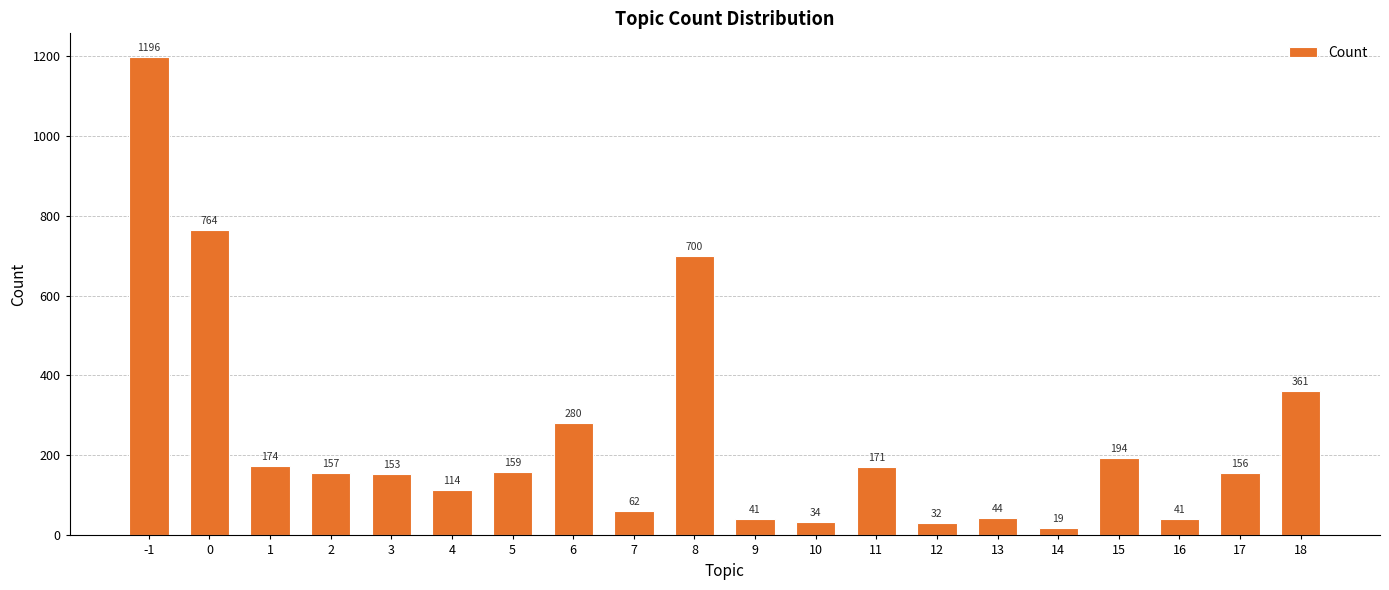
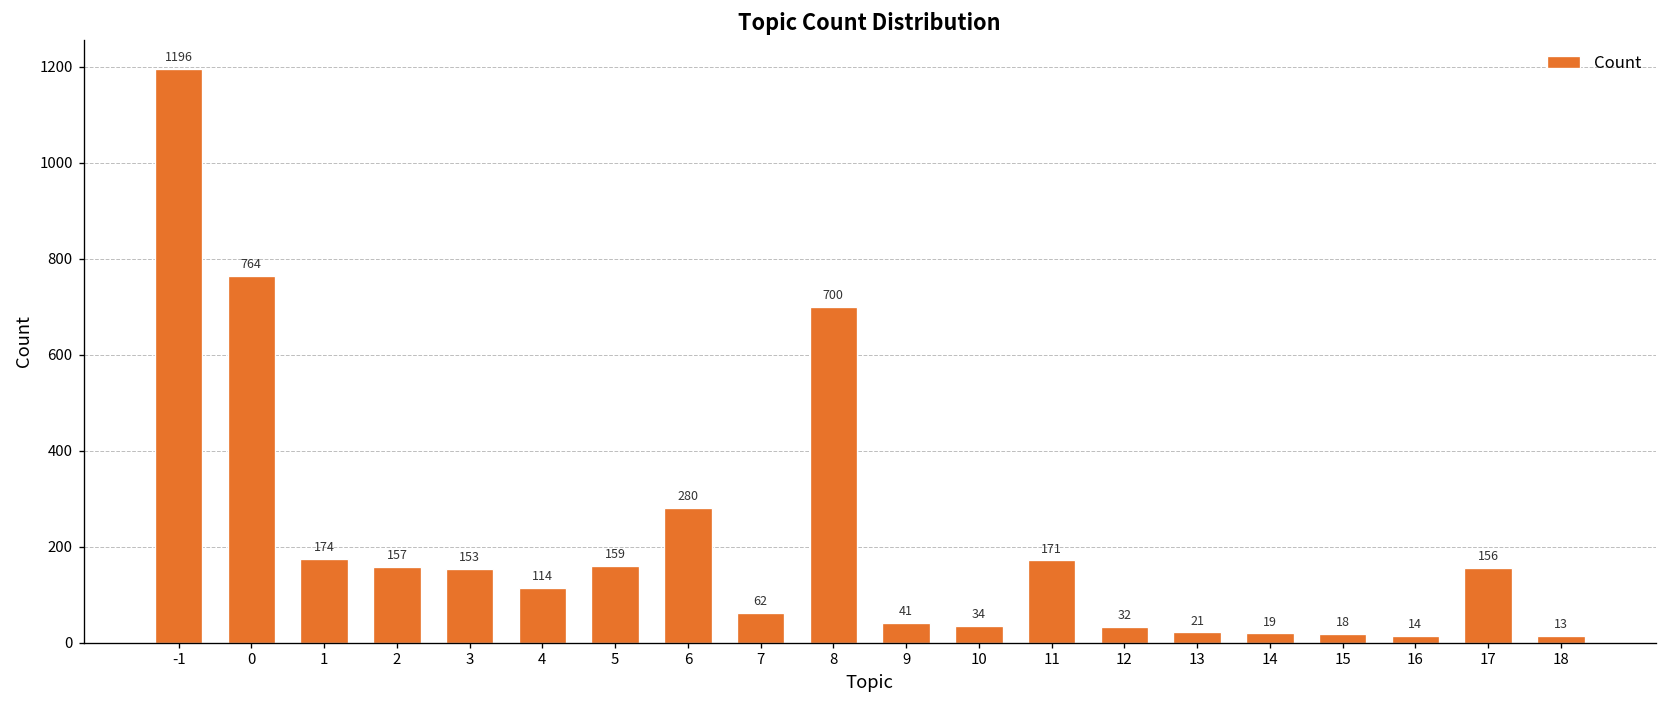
  {
    "-1": 1196,
    "0": 764,
    "1": 174,
    "2": 157,
    "3": 153,
    "4": 114,
    "5": 159,
    "6": 280,
    "7": 62,
    "8": 700,
    "9": 41,
    "10": 34,
    "11": 171,
    "12": 32,
-   "13": 44,
+   "13": 21,
    "14": 19,
-   "15": 194,
-   "16": 41,
+   "15": 18,
+   "16": 14,
    "17": 156,
-   "18": 361
+   "18": 13
  }
